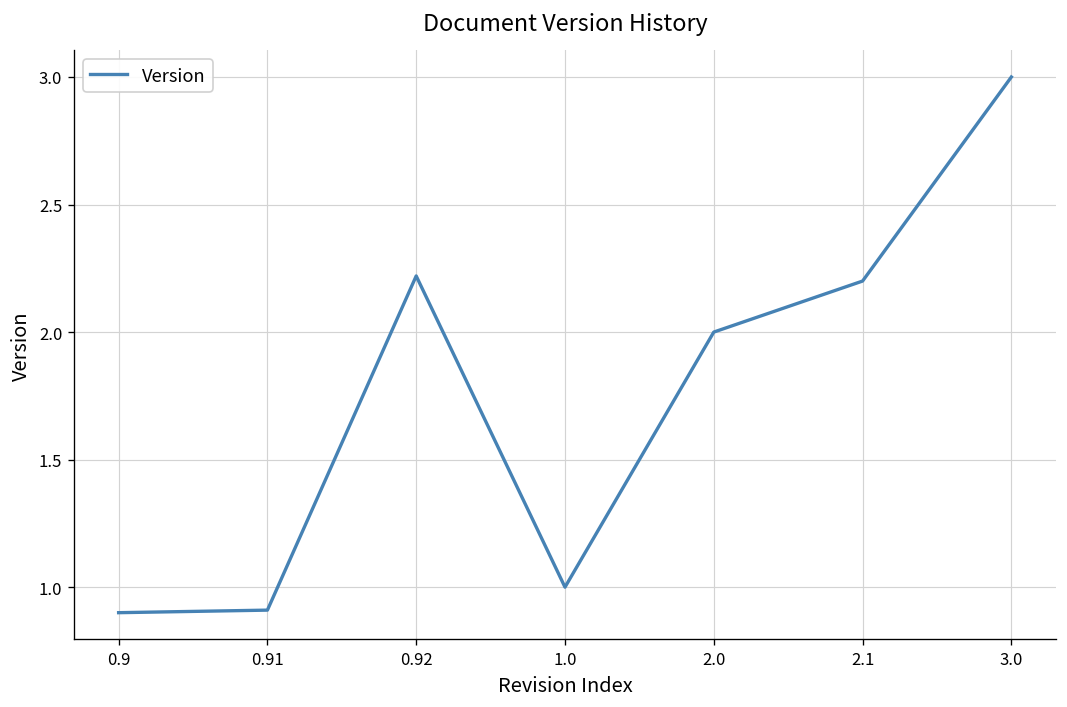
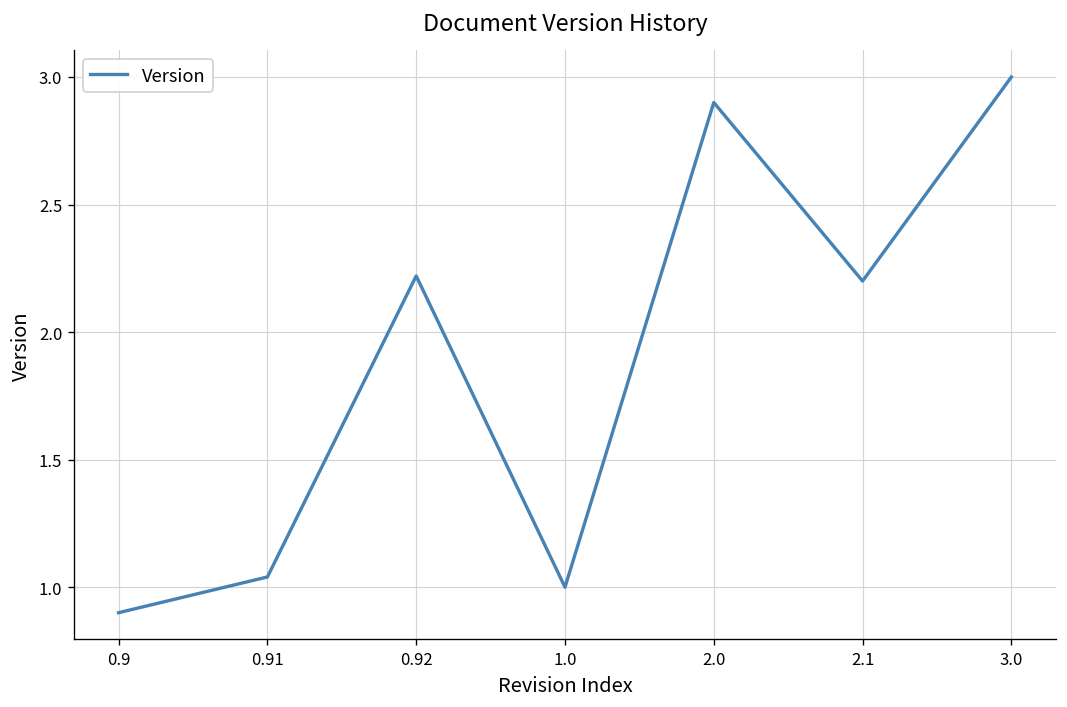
  {
    "0.9": 0.90,
-   "0.91": 0.91,
+   "0.91": 1.04,
    "0.92": 2.22,
    "1.0": 1.00,
-   "2.0": 2.0,
+   "2.0": 2.9,
    "2.1": 2.20,
    "3.0": 3.00
  }
